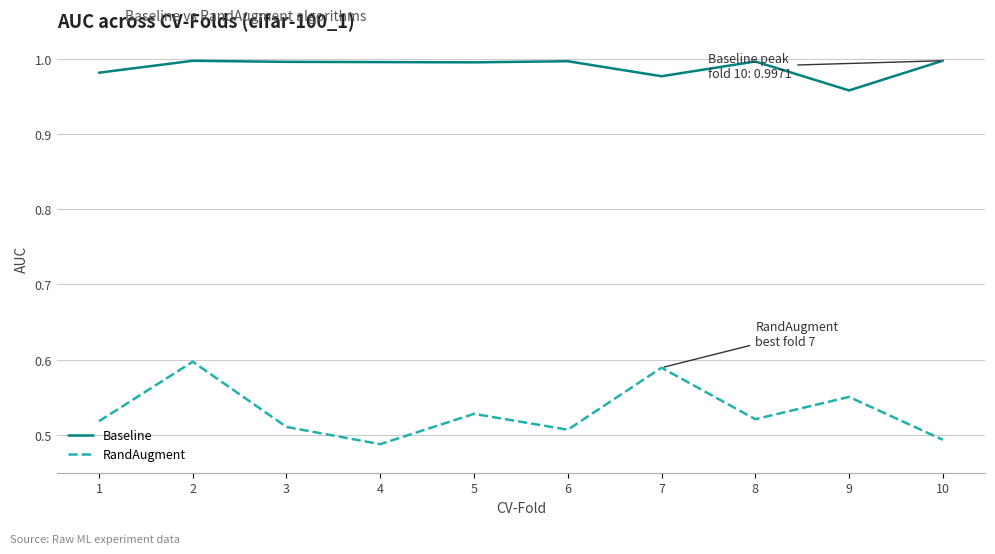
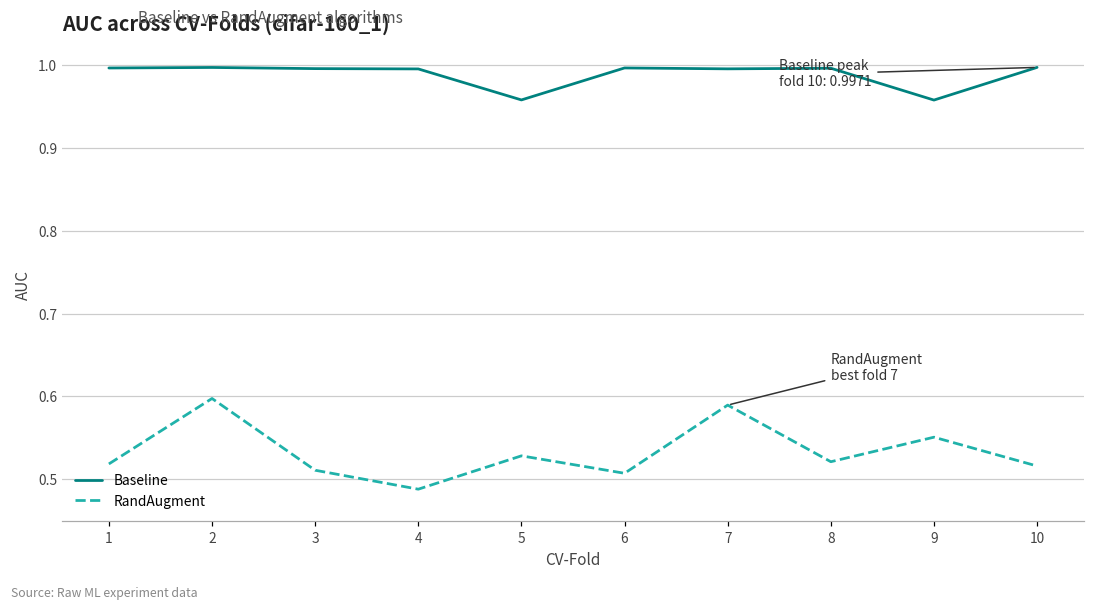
  {
    "Baseline": {
-     "1": 0.98,
+     "1": 1.00,
      "2": 1.00,
      "3": 1.00,
      "4": 1.00,
-     "5": 0.99,
+     "5": 0.96,
      "6": 1.00,
-     "7": 0.98,
+     "7": 1.00,
      "9": 0.96,
      "10": 1.00
    },
    "RandAugment": {
      "1": 0.52,
      "2": 0.60,
      "3": 0.51,
      "4": 0.49,
      "5": 0.53,
      "6": 0.51,
      "8": 0.52,
      "9": 0.55,
-     "10": 0.49
+     "10": 0.52
    }
  }
